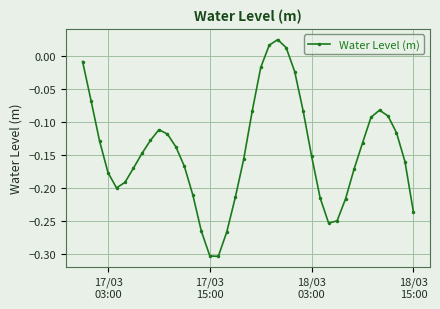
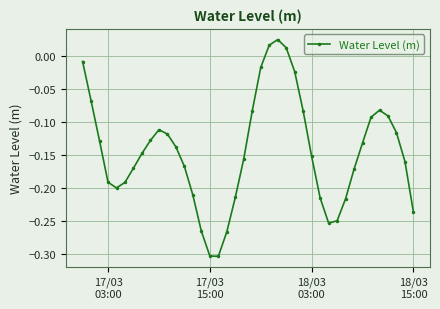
  {
-   "17/03 03:00": -0.18,
+   "17/03 03:00": -0.19,
    "17/03 15:00": -0.30,
    "18/03 03:00": -0.15,
    "18/03 15:00": -0.24
  }
